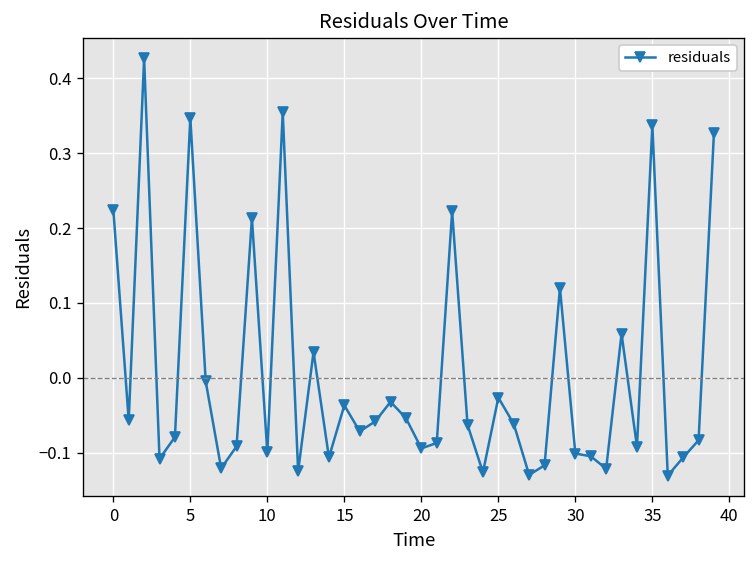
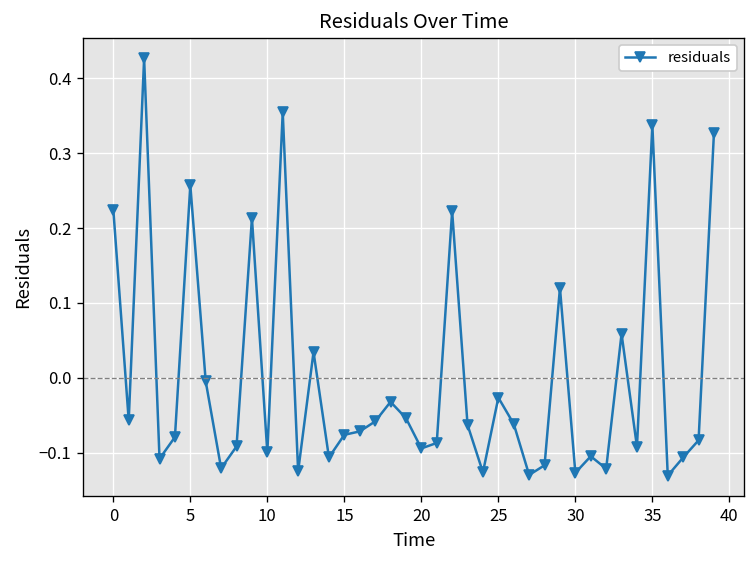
  {
    "0": 0.22,
-   "5": 0.35,
+   "5": 0.26,
    "10": -0.10,
-   "15": -0.04,
+   "15": -0.08,
    "20": -0.09,
    "25": -0.03,
-   "30": -0.10,
+   "30": -0.13,
    "35": 0.34
  }
